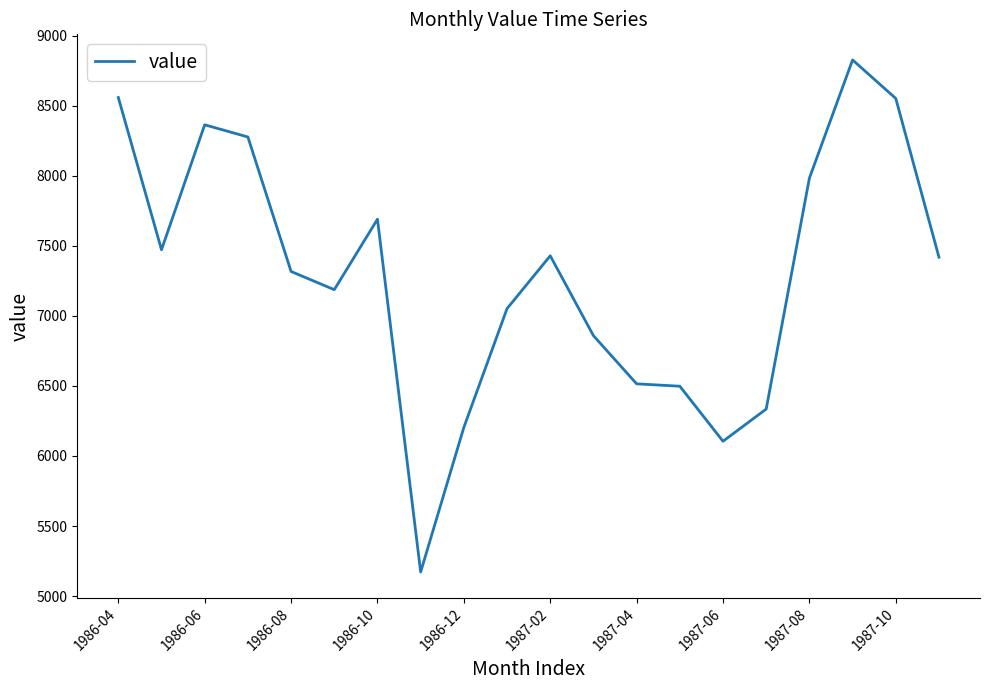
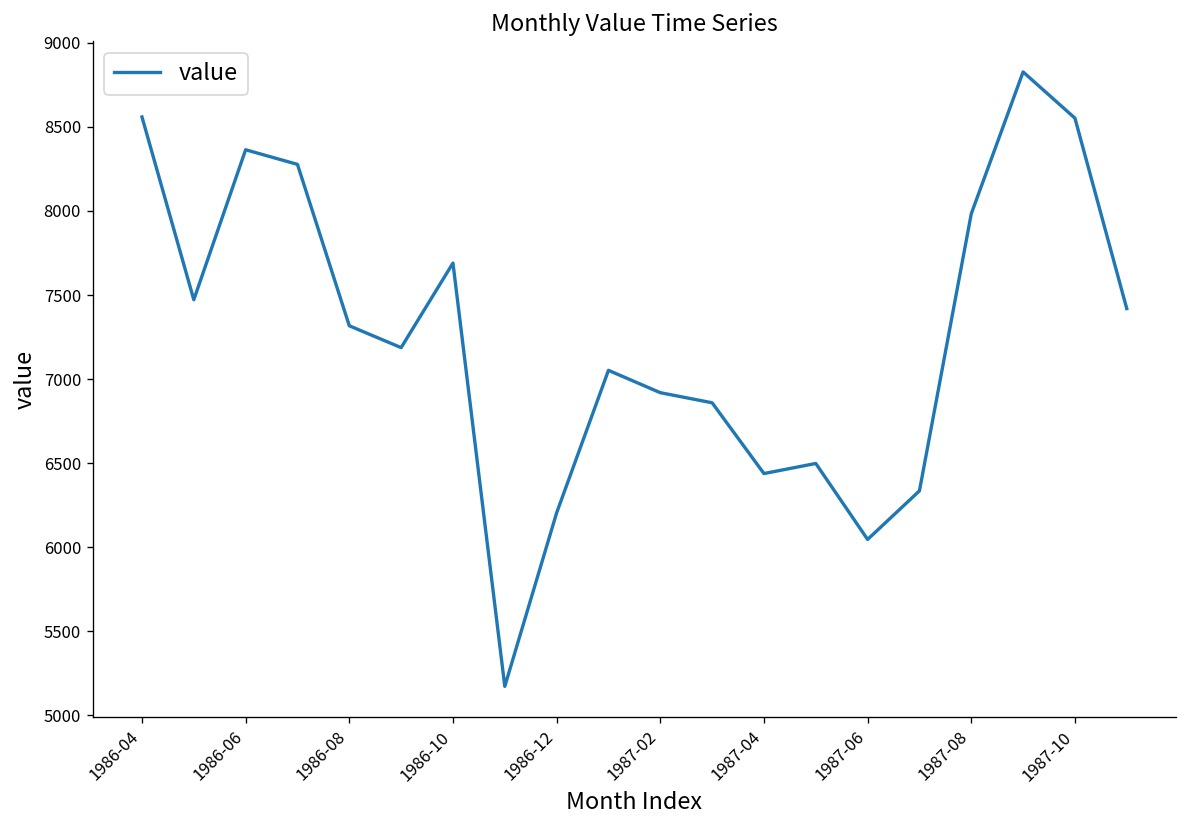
  {
    "1986-04": 8560,
    "1986-06": 8360,
    "1986-08": 7320,
    "1986-10": 7690,
    "1986-12": 6200,
-   "1987-02": 7430,
-   "1987-04": 6520,
-   "1987-06": 6110,
+   "1987-02": 6920,
+   "1987-04": 6440,
+   "1987-06": 6050,
    "1987-08": 7980,
    "1987-10": 8550
  }
